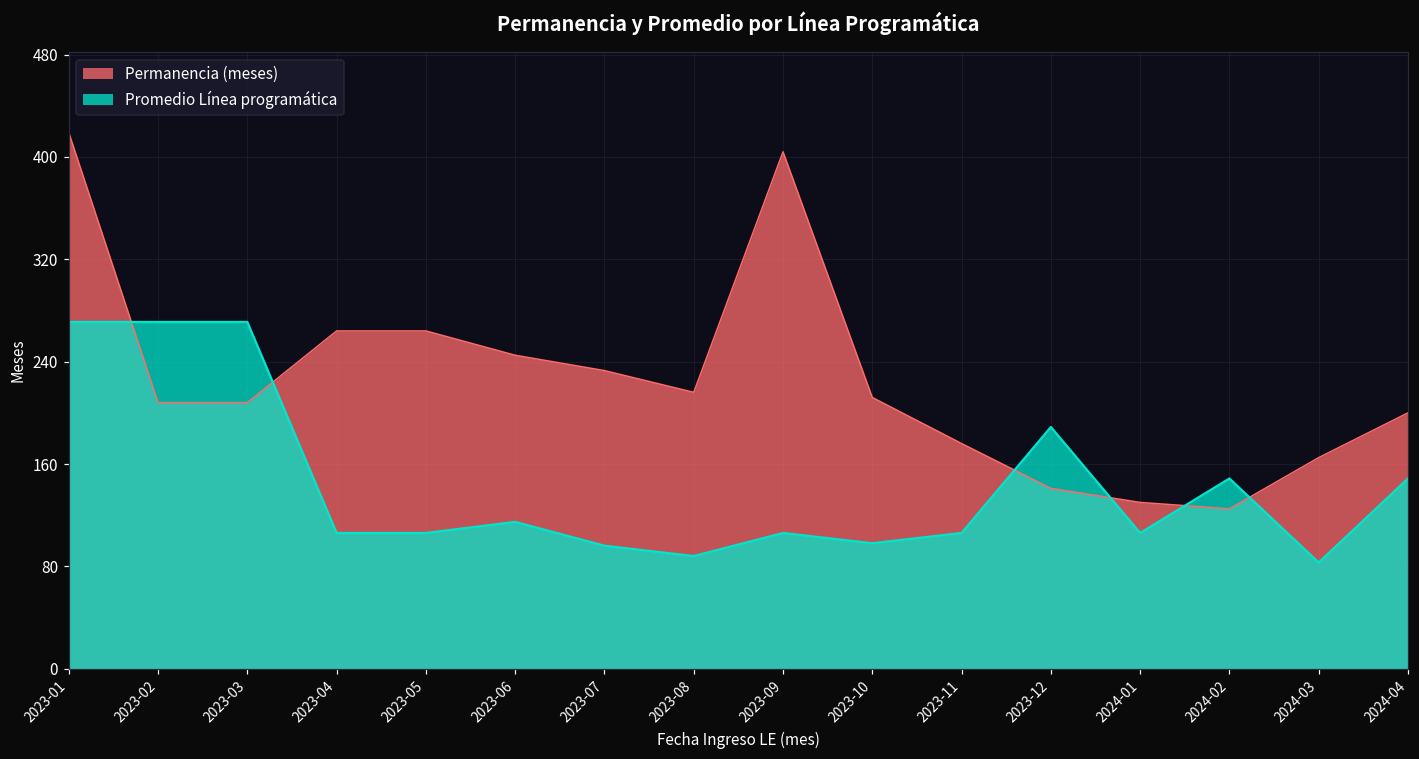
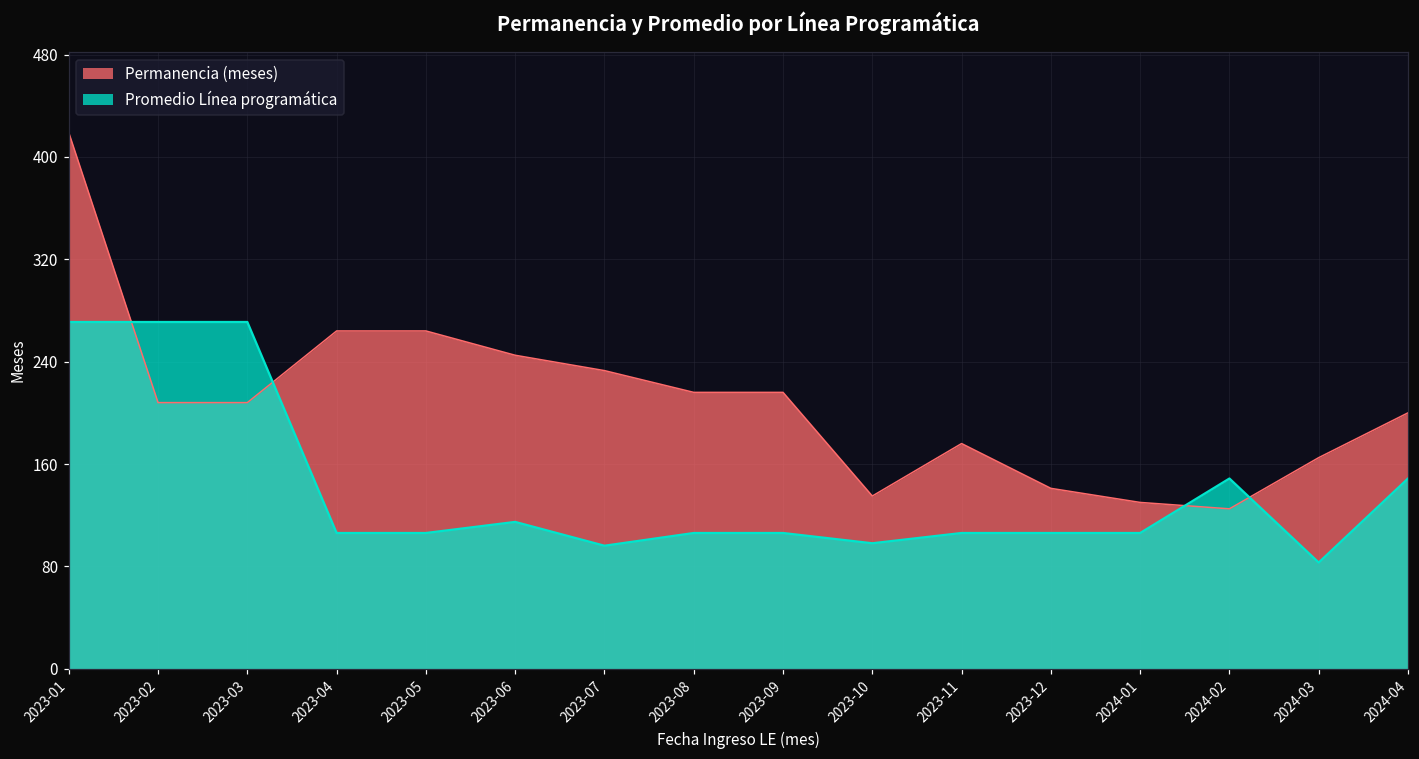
  {
    "Permanencia (meses)": {
      "2023-01": 419,
      "2023-02": 208,
      "2023-03": 208,
      "2023-04": 264,
      "2023-05": 264,
      "2023-06": 245,
      "2023-07": 233,
      "2023-08": 216,
-     "2023-09": 404,
-     "2023-10": 212,
+     "2023-09": 216,
+     "2023-10": 135,
      "2023-11": 176,
      "2023-12": 141,
      "2024-01": 130,
      "2024-02": 125,
      "2024-03": 165,
      "2024-04": 200
    },
    "Promedio Línea programática": {
      "2023-01": 271,
      "2023-02": 271,
      "2023-03": 271,
      "2023-04": 106,
      "2023-05": 106,
      "2023-06": 115,
      "2023-07": 96,
-     "2023-08": 88,
+     "2023-08": 106,
      "2023-09": 106,
      "2023-10": 98,
      "2023-11": 106,
-     "2023-12": 189,
+     "2023-12": 106,
      "2024-01": 106,
      "2024-02": 149,
      "2024-03": 83,
      "2024-04": 149
    }
  }
